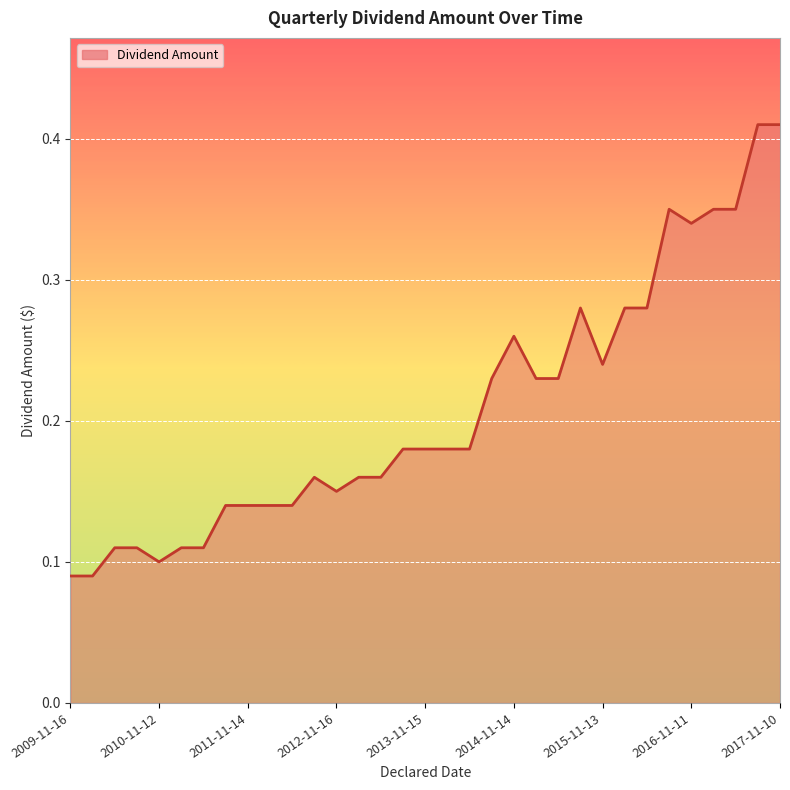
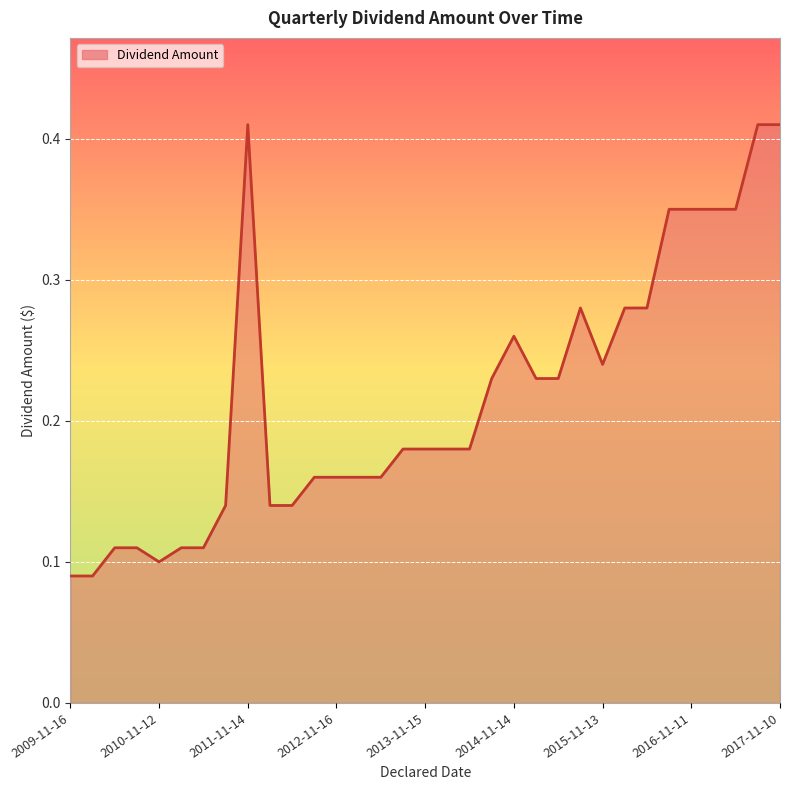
  {
    "2009-11-16": 0.09,
    "2010-11-12": 0.10,
-   "2011-11-14": 0.14,
-   "2012-11-16": 0.15,
+   "2011-11-14": 0.41,
+   "2012-11-16": 0.16,
    "2013-11-15": 0.18,
    "2014-11-14": 0.26,
    "2015-11-13": 0.24,
-   "2016-11-11": 0.34,
+   "2016-11-11": 0.35,
    "2017-11-10": 0.41
  }
